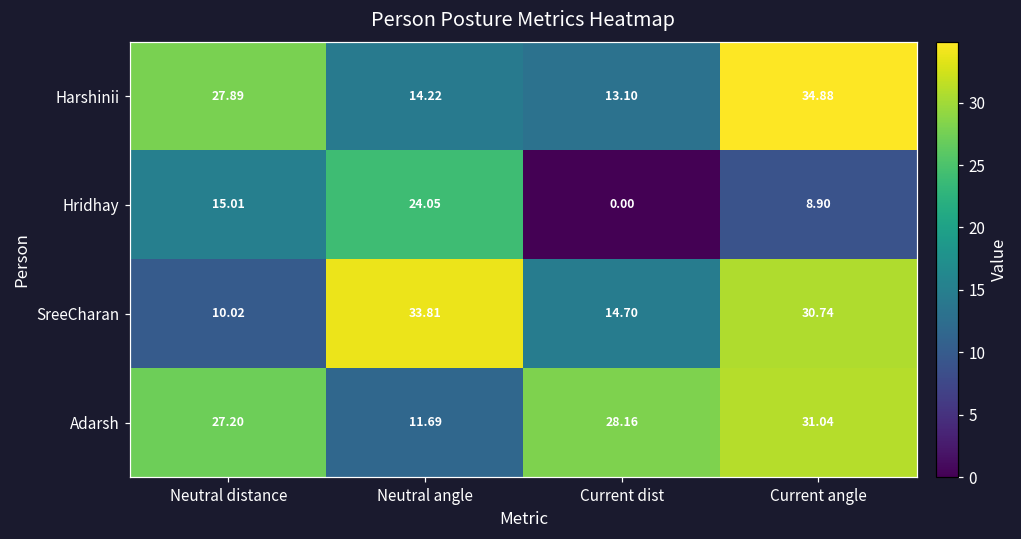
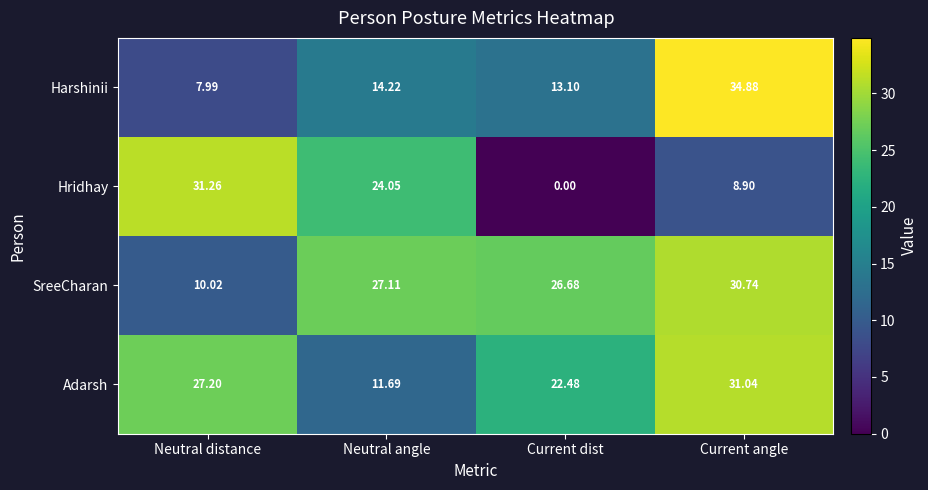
  {
    "Harshinii": {
-     "Neutral distance": 27.89,
+     "Neutral distance": 7.99,
      "Neutral angle": 14.22,
      "Current dist": 13.10,
      "Current angle": 34.88
    },
    "Hridhay": {
-     "Neutral distance": 15.01,
+     "Neutral distance": 31.26,
      "Neutral angle": 24.05,
      "Current dist": 0.00,
      "Current angle": 8.90
    },
    "SreeCharan": {
      "Neutral distance": 10.02,
-     "Neutral angle": 33.81,
-     "Current dist": 14.70,
+     "Neutral angle": 27.11,
+     "Current dist": 26.68,
      "Current angle": 30.74
    },
    "Adarsh": {
      "Neutral distance": 27.20,
      "Neutral angle": 11.69,
-     "Current dist": 28.16,
+     "Current dist": 22.48,
      "Current angle": 31.04
    }
  }
